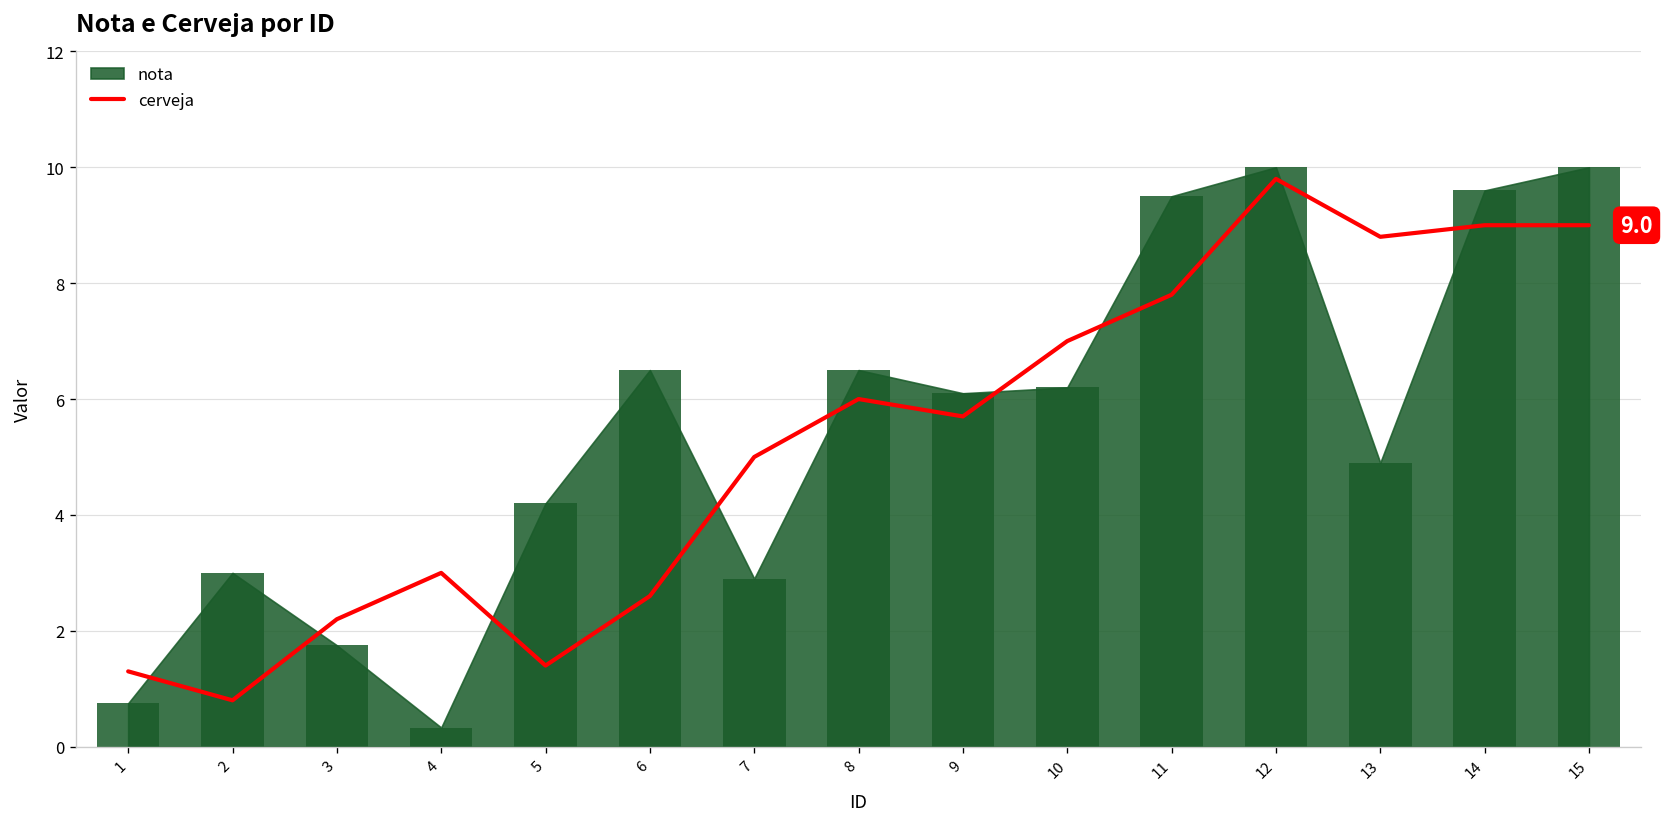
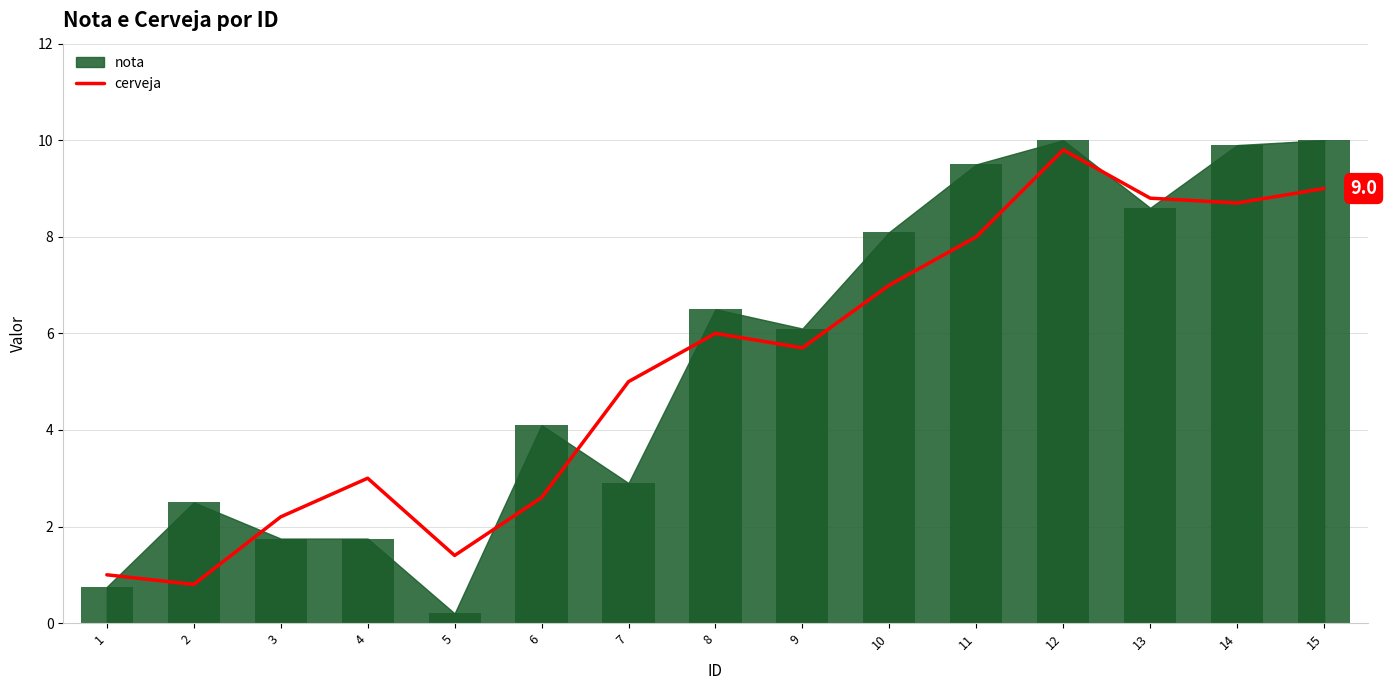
  {
    "cerveja": {
-     "1": 1.3,
+     "1": 1.0,
      "2": 0.8,
      "3": 2.2,
      "4": 3.0,
      "5": 1.4,
      "6": 2.6,
      "7": 5.0,
      "8": 6.0,
      "9": 5.7,
      "10": 7.0,
-     "11": 7.8,
+     "11": 8.0,
      "12": 9.8,
      "13": 8.8,
-     "14": 9.0
+     "14": 8.7
    },
    "nota": {
      "1": 0.8,
-     "2": 3.0,
+     "2": 2.5,
      "3": 1.8,
-     "4": 0.3,
-     "5": 4.2,
-     "6": 6.5,
+     "4": 1.8,
+     "5": 0.2,
+     "6": 4.1,
      "7": 2.9,
      "8": 6.5,
      "9": 6.1,
-     "10": 6.2,
+     "10": 8.1,
      "11": 9.5,
      "12": 10.0,
-     "13": 4.9,
-     "14": 9.6,
+     "13": 8.6,
+     "14": 9.9,
      "15": 10.0
    }
  }
